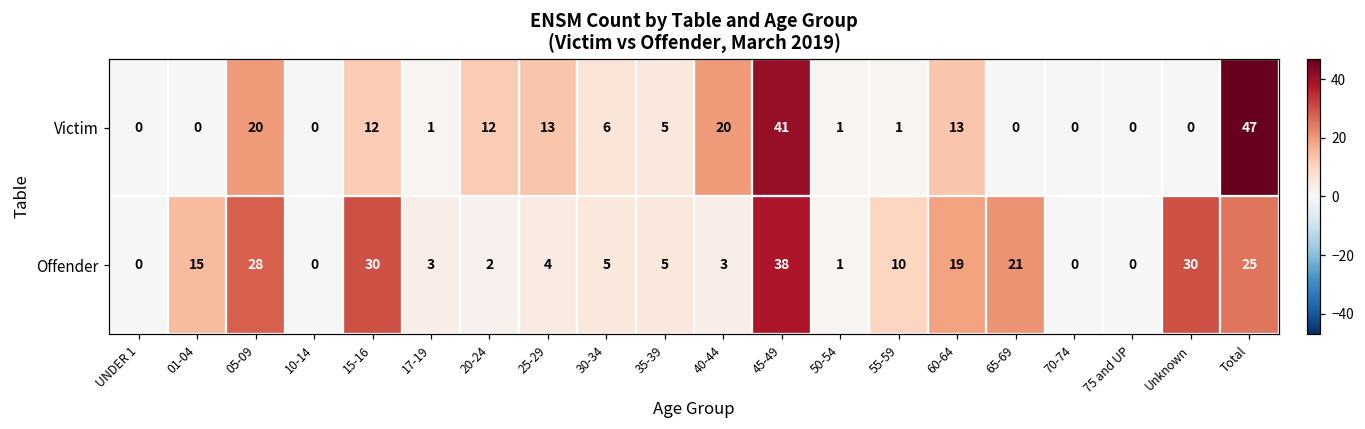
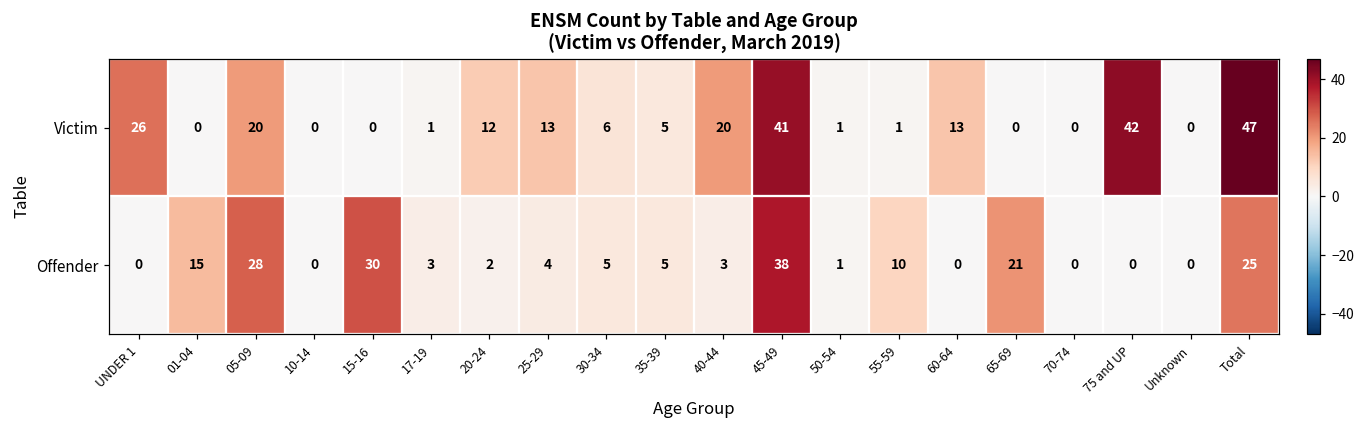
  {
    "Victim": {
-     "UNDER 1": 0,
+     "UNDER 1": 26,
      "01-04": 0,
      "05-09": 20,
      "10-14": 0,
-     "15-16": 12,
+     "15-16": 0,
      "17-19": 1,
      "20-24": 12,
      "25-29": 13,
      "30-34": 6,
      "35-39": 5,
      "40-44": 20,
      "45-49": 41,
      "50-54": 1,
      "55-59": 1,
      "60-64": 13,
      "65-69": 0,
      "70-74": 0,
-     "75 and UP": 0,
+     "75 and UP": 42,
      "Unknown": 0,
      "Total": 47
    },
    "Offender": {
      "UNDER 1": 0,
      "01-04": 15,
      "05-09": 28,
      "10-14": 0,
      "15-16": 30,
      "17-19": 3,
      "20-24": 2,
      "25-29": 4,
      "30-34": 5,
      "35-39": 5,
      "40-44": 3,
      "45-49": 38,
      "50-54": 1,
      "55-59": 10,
-     "60-64": 19,
+     "60-64": 0,
      "65-69": 21,
      "70-74": 0,
      "75 and UP": 0,
-     "Unknown": 30,
+     "Unknown": 0,
      "Total": 25
    }
  }
